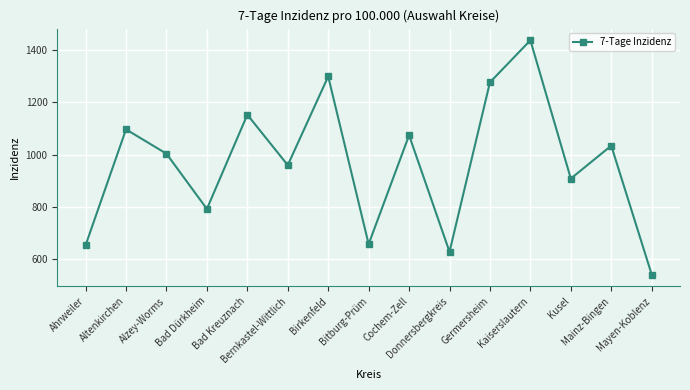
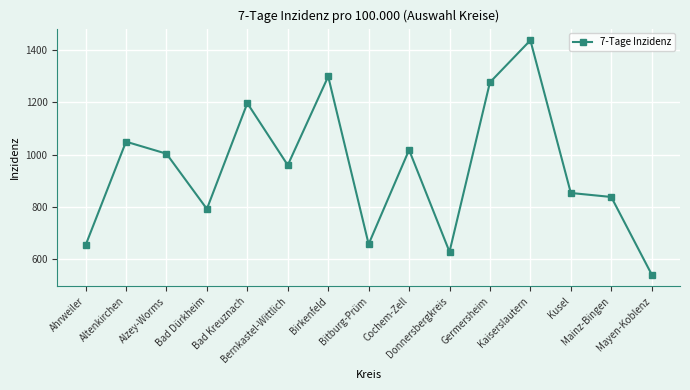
  {
    "Ahrweiler": 650,
-   "Altenkirchen": 1100,
+   "Altenkirchen": 1050,
    "Alzey-Worms": 1000,
    "Bad Dürkheim": 790,
-   "Bad Kreuznach": 1150,
+   "Bad Kreuznach": 1200,
    "Bernkastel-Wittlich": 960,
    "Birkenfeld": 1300,
    "Bitburg-Prüm": 660,
-   "Cochem-Zell": 1070,
+   "Cochem-Zell": 1020,
    "Donnersbergkreis": 630,
    "Germersheim": 1280,
    "Kaiserslautern": 1440,
-   "Kusel": 910,
-   "Mainz-Bingen": 1030,
+   "Kusel": 850,
+   "Mainz-Bingen": 840,
    "Mayen-Koblenz": 540
  }
